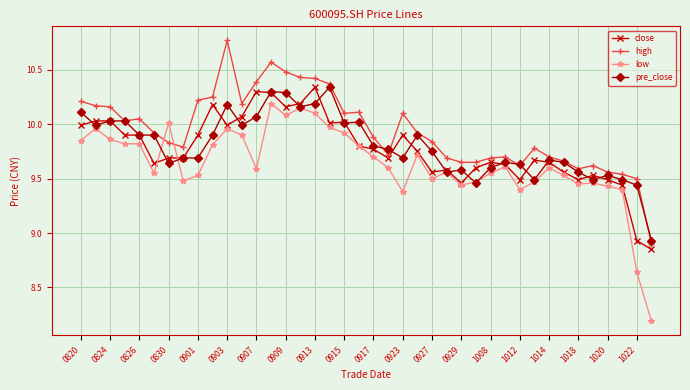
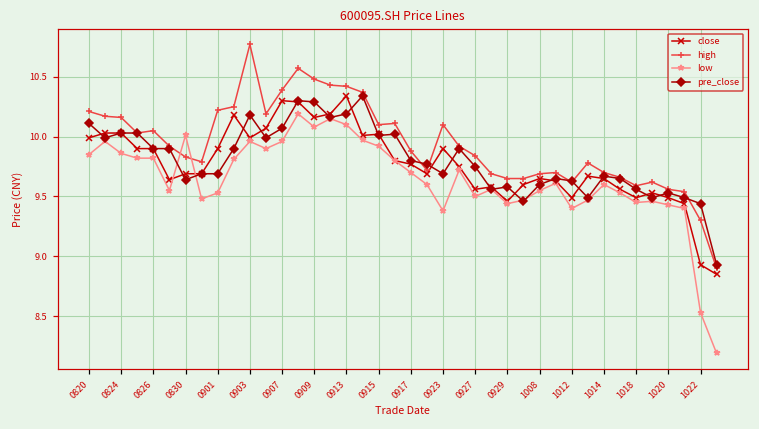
  {
    "high": {
      "0820": 10.2,
      "0824": 10.16,
      "0826": 10.05,
      "0830": 9.83,
      "0901": 10.2,
      "0903": 10.77,
      "0907": 10.4,
      "0909": 10.5,
      "0913": 10.4,
      "0915": 10.1,
      "0917": 9.9,
      "0923": 10.1,
      "0927": 9.84,
      "0929": 9.65,
      "1008": 9.7,
      "1014": 9.7,
      "1018": 9.6,
      "1020": 9.56,
-     "1022": 9.5
+     "1022": 9.3
    },
    "low": {
      "0820": 9.85,
      "0824": 9.86,
      "0826": 9.82,
      "0830": 10.01,
      "0901": 9.53,
      "0903": 9.96,
-     "0907": 9.59,
+     "0907": 9.96,
      "0909": 10.08,
      "0913": 10.10,
      "0915": 9.92,
      "0917": 9.70,
      "0923": 9.38,
      "0927": 9.50,
      "1008": 9.55,
      "1012": 9.40,
      "1014": 9.60,
      "1018": 9.45,
      "1020": 9.43,
-     "1022": 8.64
+     "1022": 8.53
    }
  }
